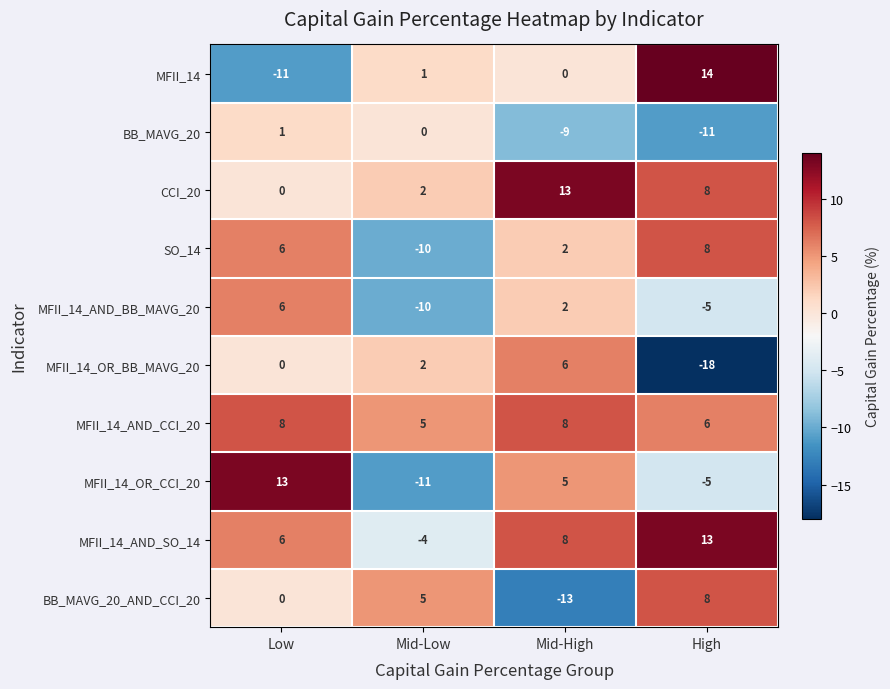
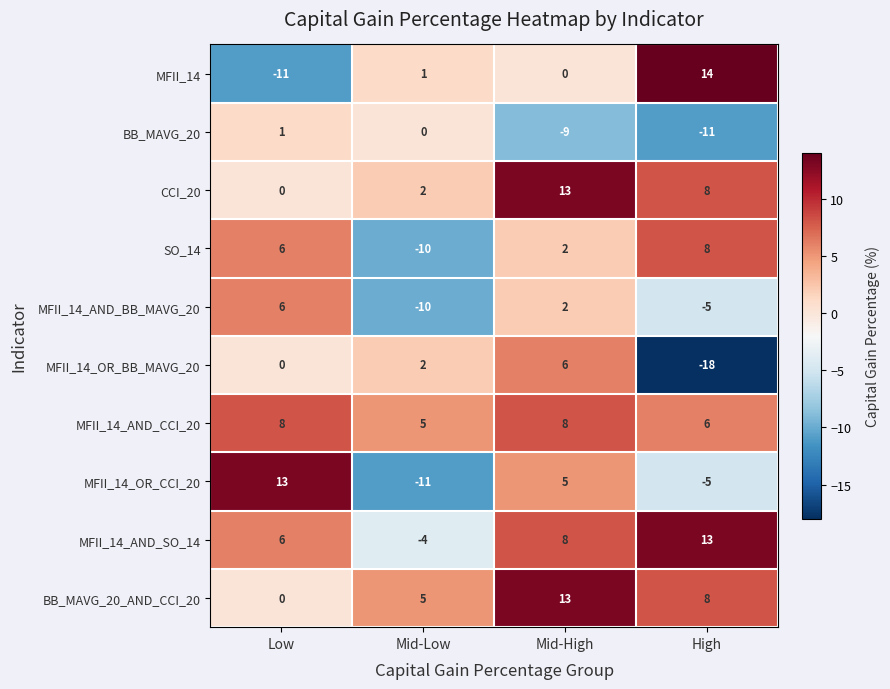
  {
    "MFII_14": {
      "Low": -11,
      "Mid-Low": 1,
      "Mid-High": 0,
      "High": 14
    },
    "BB_MAVG_20": {
      "Low": 1,
      "Mid-Low": 0,
      "Mid-High": -9,
      "High": -11
    },
    "CCI_20": {
      "Low": 0,
      "Mid-Low": 2,
      "Mid-High": 13,
      "High": 8
    },
    "SO_14": {
      "Low": 6,
      "Mid-Low": -10,
      "Mid-High": 2,
      "High": 8
    },
    "MFII_14_AND_BB_MAVG_20": {
      "Low": 6,
      "Mid-Low": -10,
      "Mid-High": 2,
      "High": -5
    },
    "MFII_14_OR_BB_MAVG_20": {
      "Low": 0,
      "Mid-Low": 2,
      "Mid-High": 6,
      "High": -18
    },
    "MFII_14_AND_CCI_20": {
      "Low": 8,
      "Mid-Low": 5,
      "Mid-High": 8,
      "High": 6
    },
    "MFII_14_OR_CCI_20": {
      "Low": 13,
      "Mid-Low": -11,
      "Mid-High": 5,
      "High": -5
    },
    "MFII_14_AND_SO_14": {
      "Low": 6,
      "Mid-Low": -4,
      "Mid-High": 8,
      "High": 13
    },
    "BB_MAVG_20_AND_CCI_20": {
      "Low": 0,
      "Mid-Low": 5,
-     "Mid-High": -13,
+     "Mid-High": 13,
      "High": 8
    }
  }
